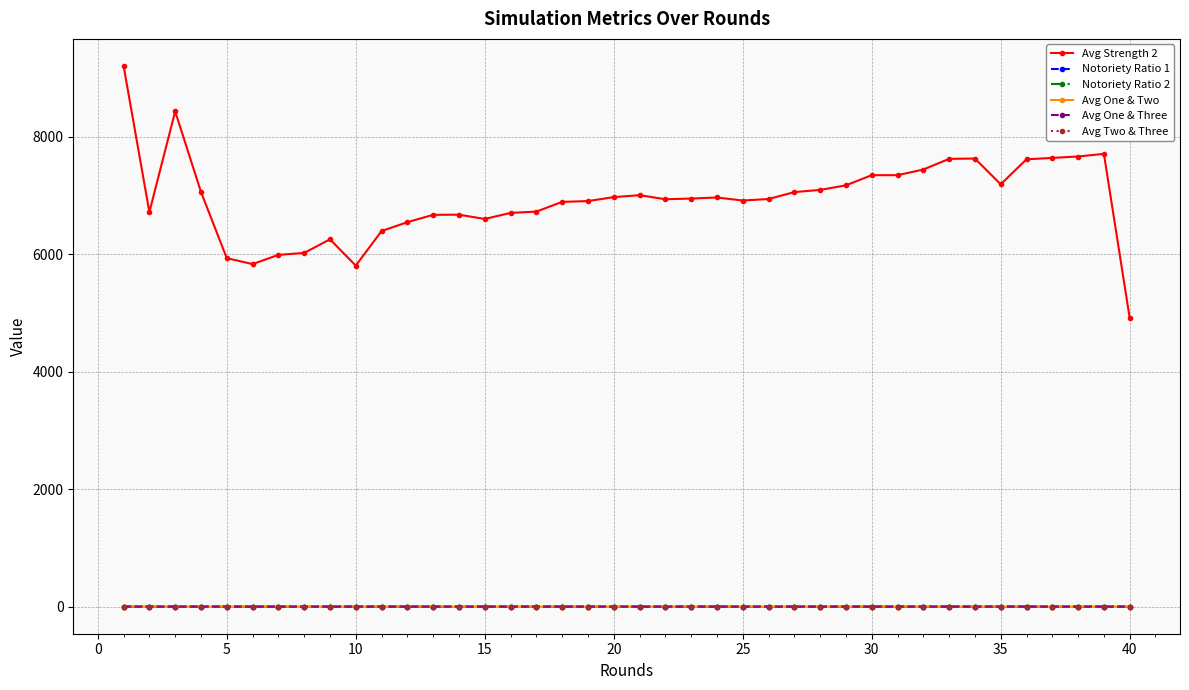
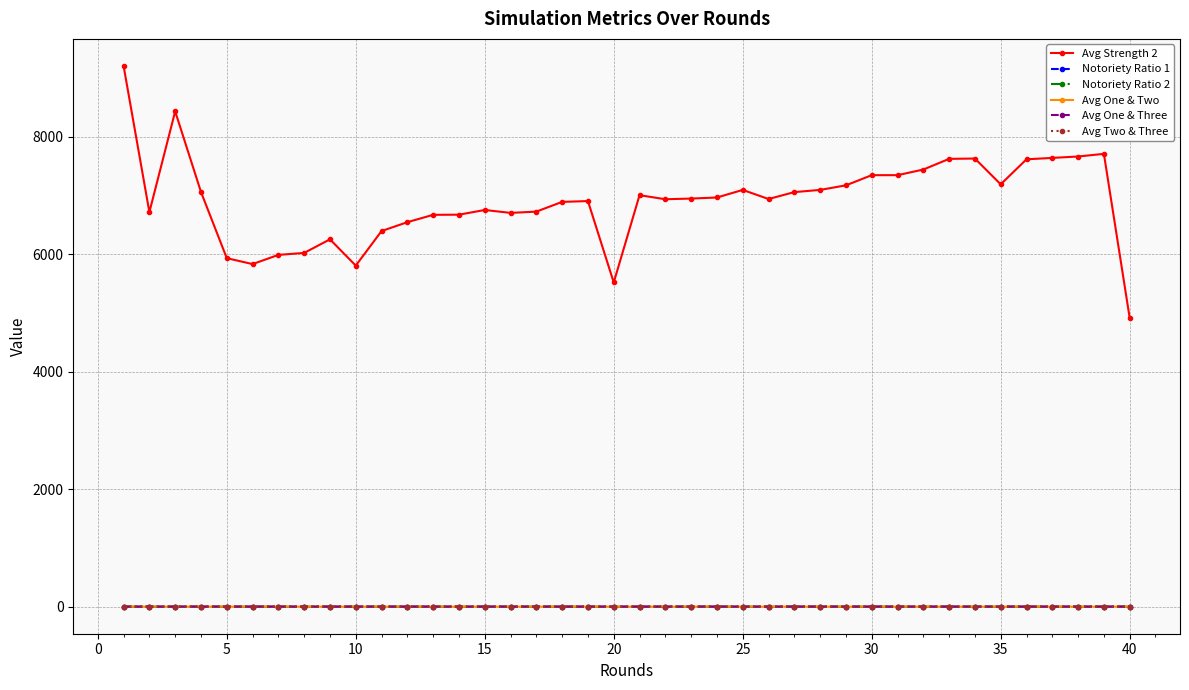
  {
    "Avg Strength 2": {
      "5": 5900,
      "10": 5800,
-     "15": 6600,
-     "20": 7000,
-     "25": 6900,
+     "15": 6800,
+     "20": 5500,
+     "25": 7100,
      "30": 7300,
      "35": 7200,
      "40": 4900
    },
    "Avg Two & Three": {
      "5": 0,
      "10": 0,
      "15": 0,
      "20": 0,
      "25": 0,
      "30": 0,
      "35": 0,
      "40": 0
    }
  }
